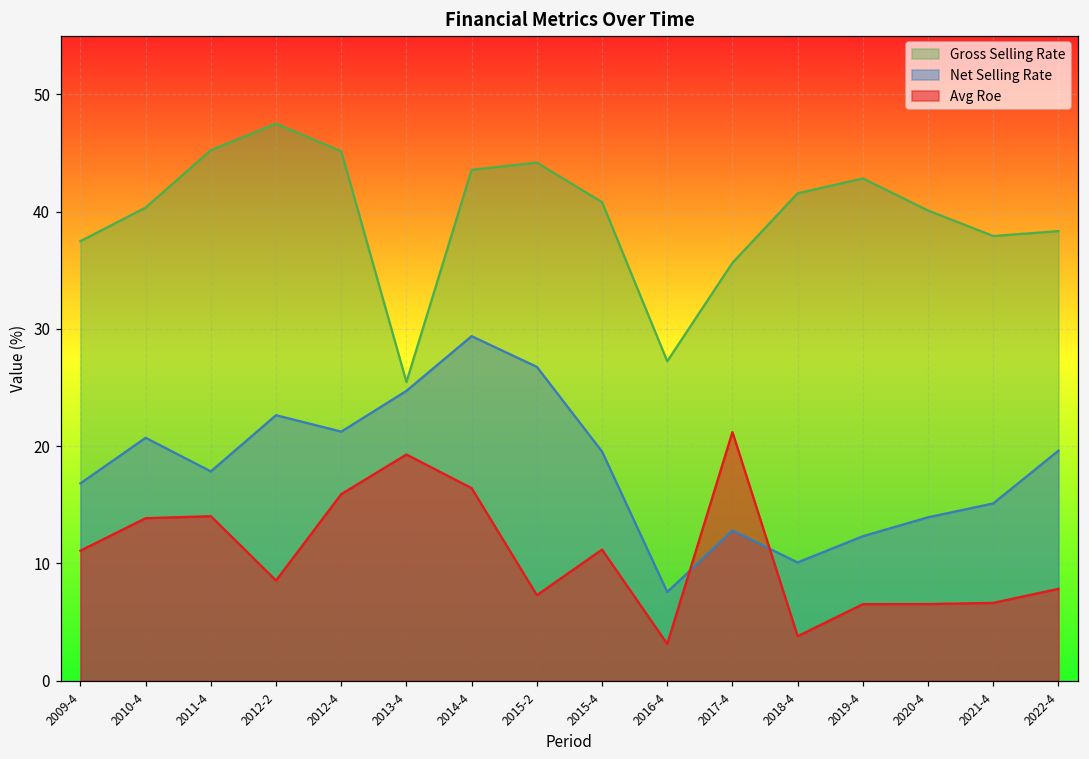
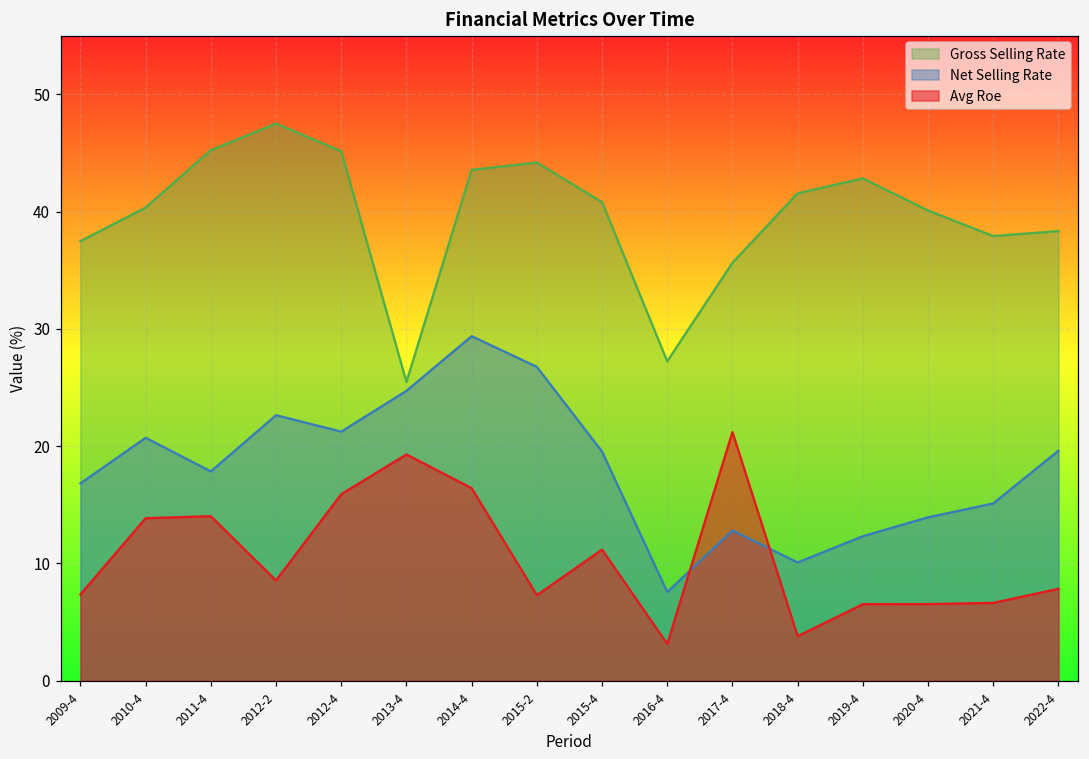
  {
    "Gross Selling Rate": {
      "2009-4": 37.5,
      "2010-4": 40.3,
      "2011-4": 45.2,
      "2012-2": 47.5,
      "2012-4": 45.1,
      "2013-4": 25.5,
      "2014-4": 43.6,
      "2015-2": 44.2,
      "2015-4": 40.8,
      "2016-4": 27.2,
      "2017-4": 35.6,
      "2018-4": 41.6,
      "2019-4": 42.8,
      "2020-4": 40.1,
      "2021-4": 37.9,
      "2022-4": 38.3
    },
    "Net Selling Rate": {
      "2009-4": 16.8,
      "2010-4": 20.7,
      "2011-4": 17.8,
      "2012-2": 22.6,
      "2012-4": 21.2,
      "2013-4": 24.7,
      "2014-4": 29.4,
      "2015-2": 26.8,
      "2015-4": 19.5,
      "2016-4": 7.6,
      "2017-4": 12.8,
      "2018-4": 10.1,
      "2019-4": 12.3,
      "2020-4": 13.9,
      "2021-4": 15.1,
      "2022-4": 19.6
    },
    "Avg Roe": {
-     "2009-4": 11.1,
+     "2009-4": 7.4,
      "2010-4": 13.9,
      "2011-4": 14.0,
      "2012-2": 8.6,
      "2012-4": 15.9,
      "2013-4": 19.3,
      "2014-4": 16.4,
      "2015-2": 7.3,
      "2015-4": 11.2,
      "2016-4": 3.1,
      "2017-4": 21.2,
      "2018-4": 3.8,
      "2019-4": 6.5,
      "2020-4": 6.5,
      "2021-4": 6.6,
      "2022-4": 7.8
    }
  }
